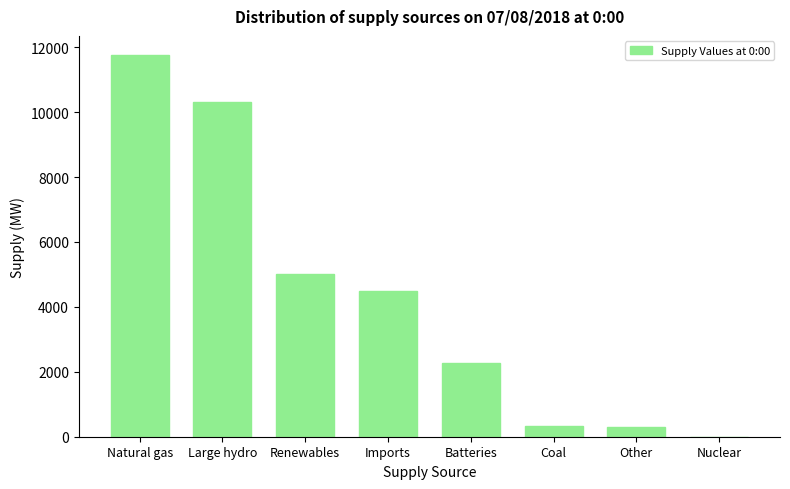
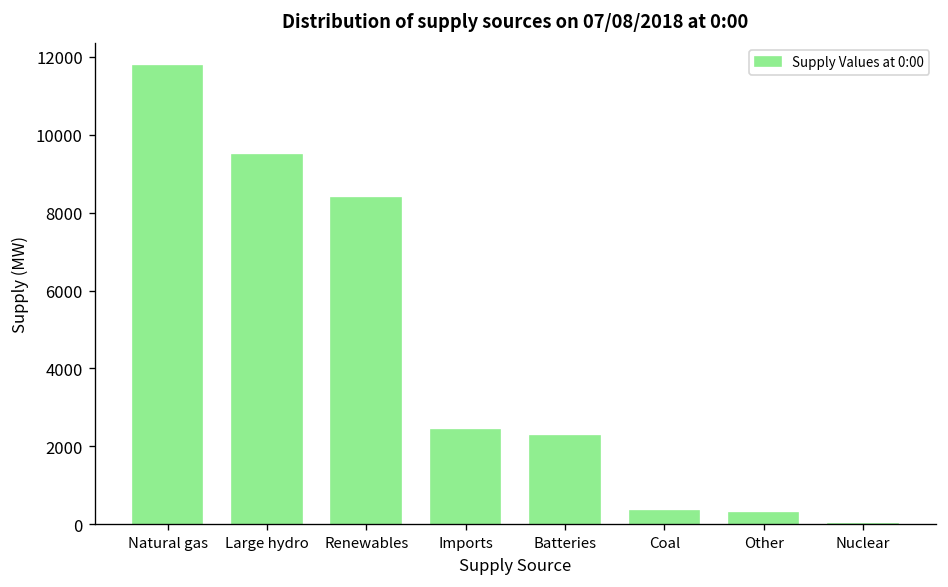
  {
    "Natural gas": 11800,
-   "Large hydro": 10300,
-   "Renewables": 5000,
-   "Imports": 4500,
+   "Large hydro": 9500,
+   "Renewables": 8400,
+   "Imports": 2400,
    "Batteries": 2300,
    "Coal": 300,
    "Other": 300
  }
